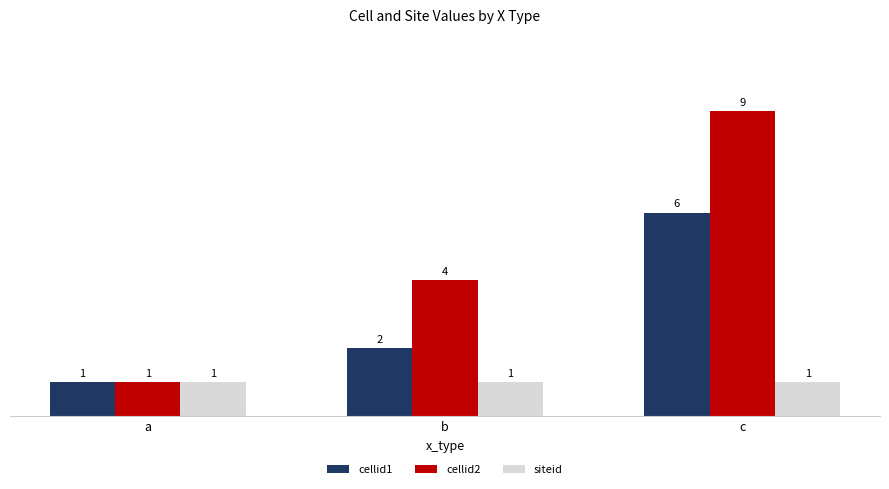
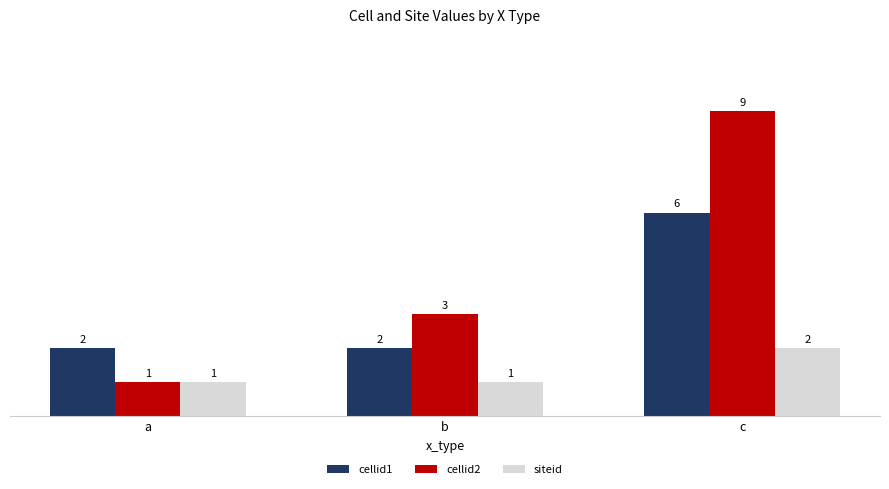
  {
    "cellid1": {
-     "a": 1,
+     "a": 2,
      "b": 2,
      "c": 6
    },
    "cellid2": {
      "a": 1,
-     "b": 4,
+     "b": 3,
      "c": 9
    },
    "siteid": {
      "a": 1,
      "b": 1,
-     "c": 1
+     "c": 2
    }
  }
